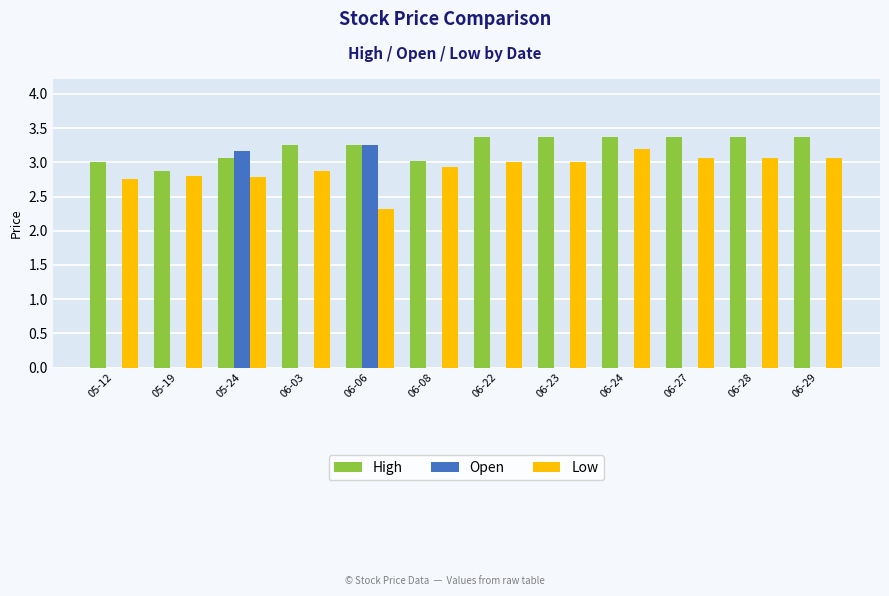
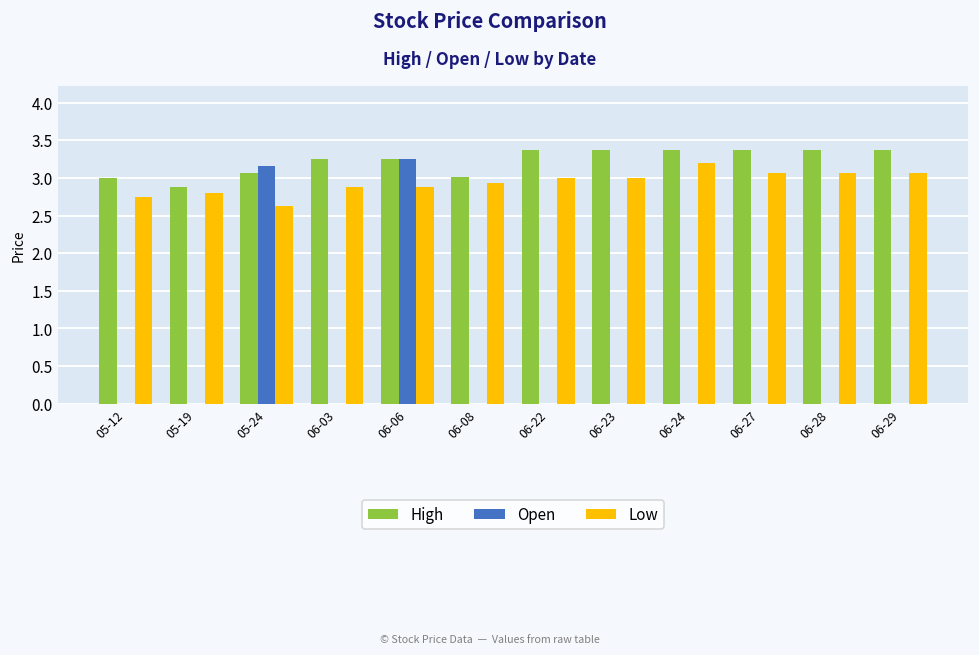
  {
    "High": {
      "05-12": 3.0,
      "05-19": 2.9,
      "05-24": 3.1,
      "06-03": 3.3,
      "06-06": 3.3,
      "06-08": 3.0,
      "06-22": 3.4,
      "06-23": 3.4,
      "06-24": 3.4,
      "06-27": 3.4,
      "06-28": 3.4,
      "06-29": 3.4
    },
    "Open": {
      "05-12": 0.0,
      "05-19": 0.0,
      "05-24": 3.2,
      "06-03": 0.0,
      "06-06": 3.2,
      "06-08": 0.0,
      "06-22": 0.0,
      "06-23": 0.0,
      "06-24": 0.0,
      "06-27": 0.0,
      "06-28": 0.0,
      "06-29": 0.0
    },
    "Low": {
      "05-12": 2.8,
      "05-19": 2.8,
-     "05-24": 2.8,
+     "05-24": 2.6,
      "06-03": 2.9,
-     "06-06": 2.3,
+     "06-06": 2.9,
      "06-08": 2.9,
      "06-22": 3.0,
      "06-23": 3.0,
      "06-24": 3.2,
      "06-27": 3.1,
      "06-28": 3.1,
      "06-29": 3.1
    }
  }
